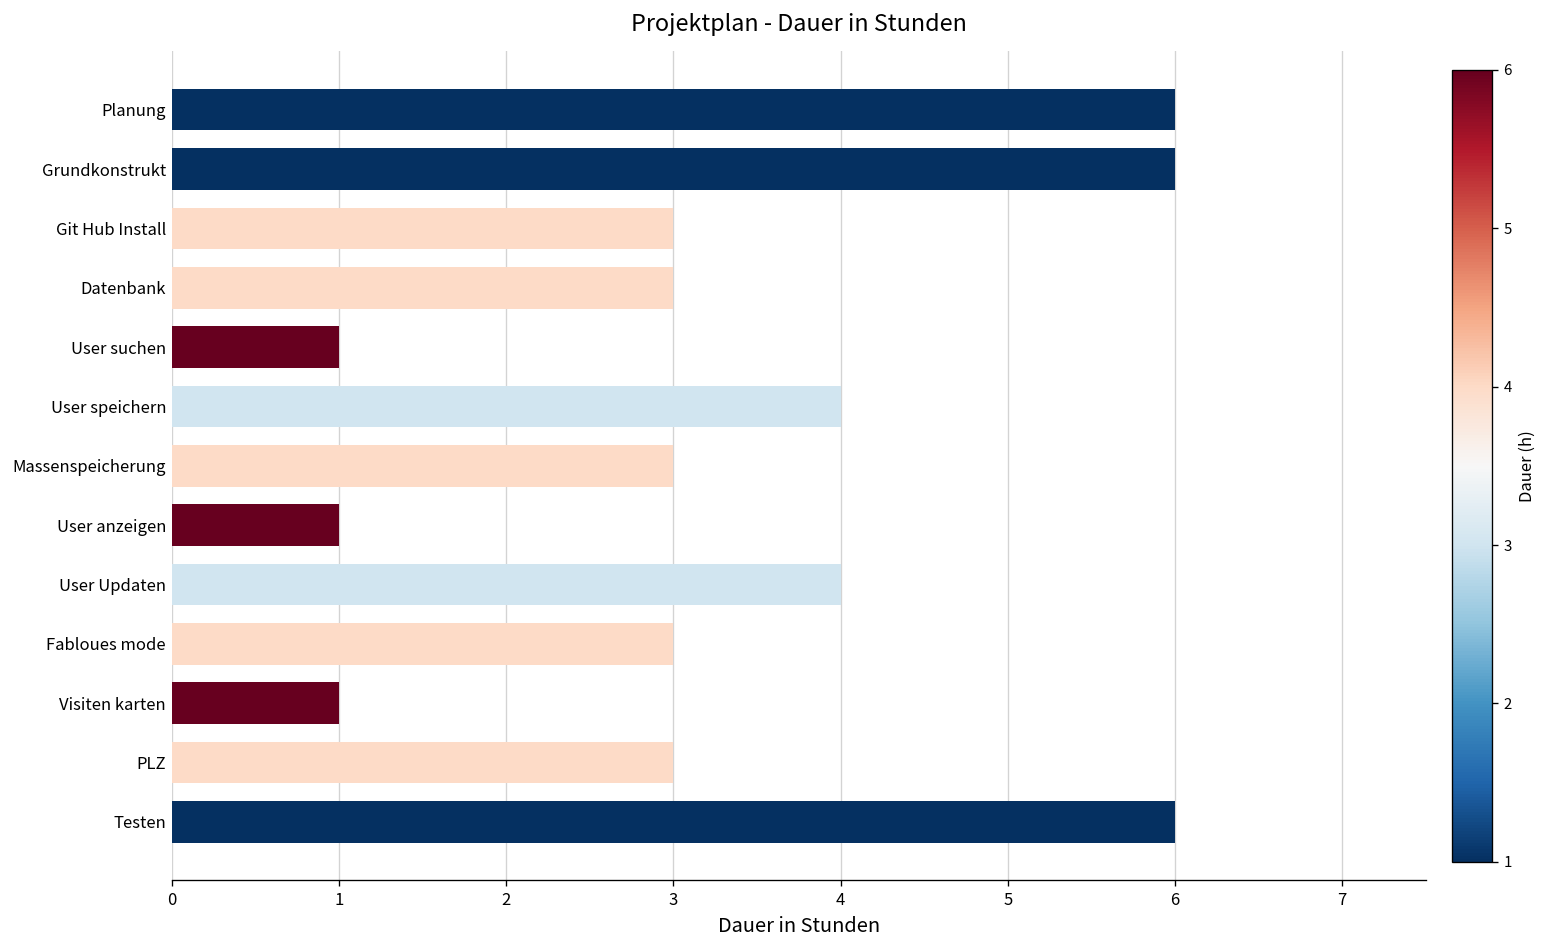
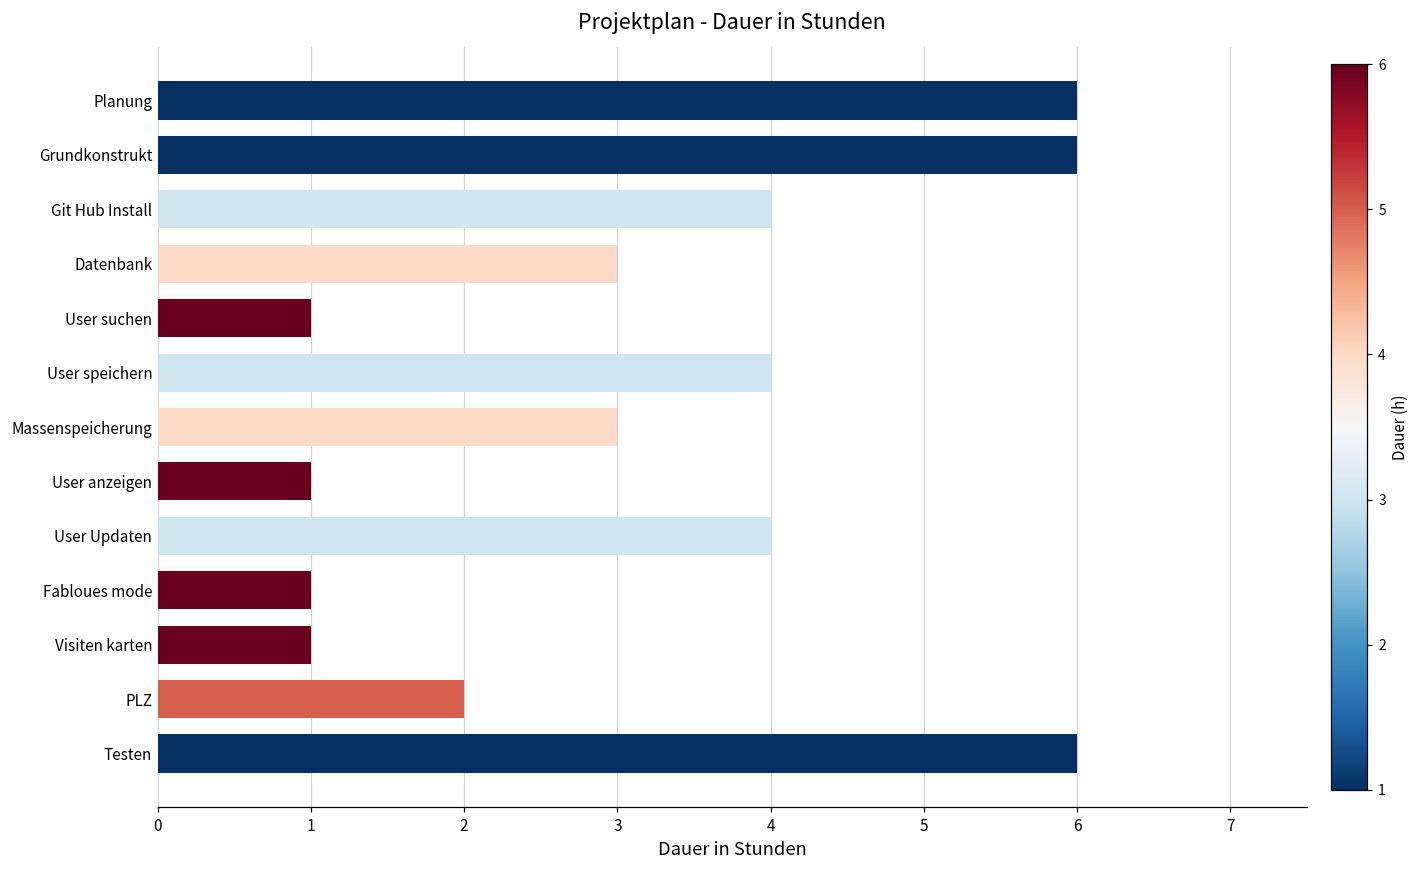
  {
    "Planung": 6,
    "Grundkonstrukt": 6,
-   "Git Hub Install": 3,
+   "Git Hub Install": 4,
    "Datenbank": 3,
    "User suchen": 1,
    "User speichern": 4,
    "Massenspeicherung": 3,
    "User anzeigen": 1,
    "User Updaten": 4,
-   "Fabloues mode": 3,
+   "Fabloues mode": 1,
    "Visiten karten": 1,
-   "PLZ": 3,
+   "PLZ": 2,
    "Testen": 6
  }
